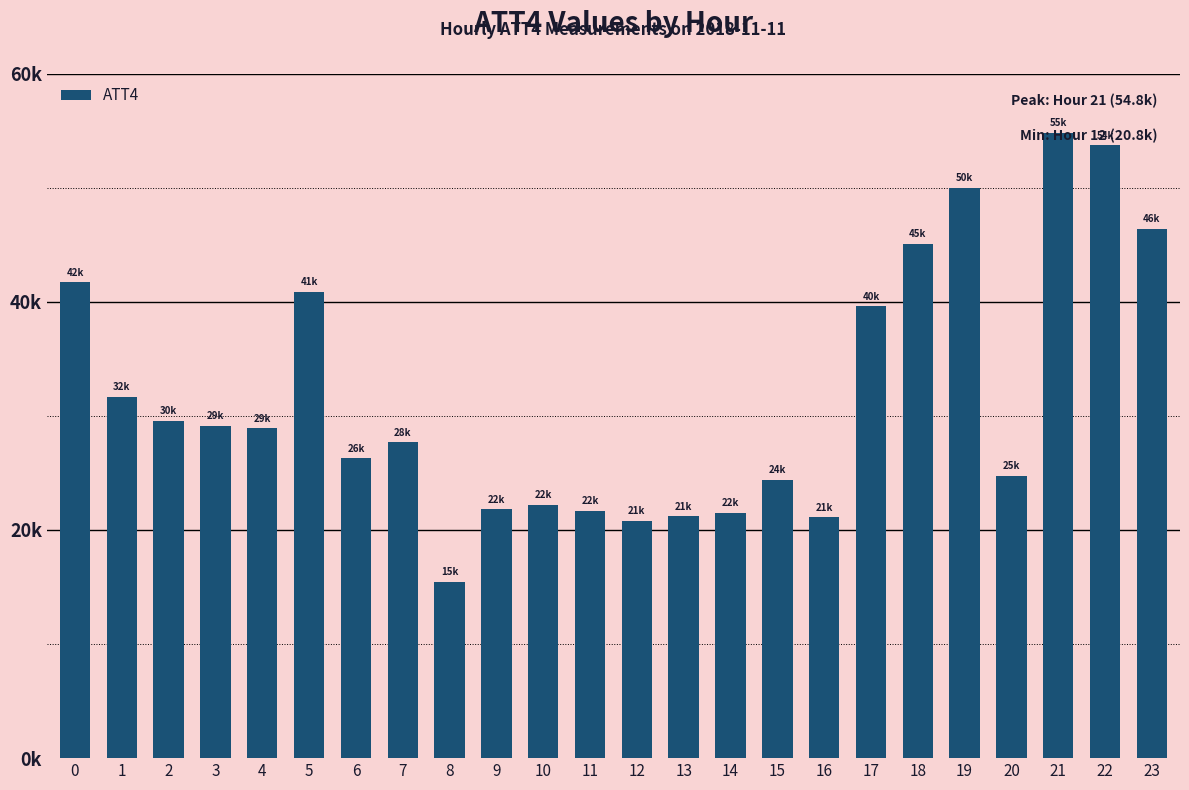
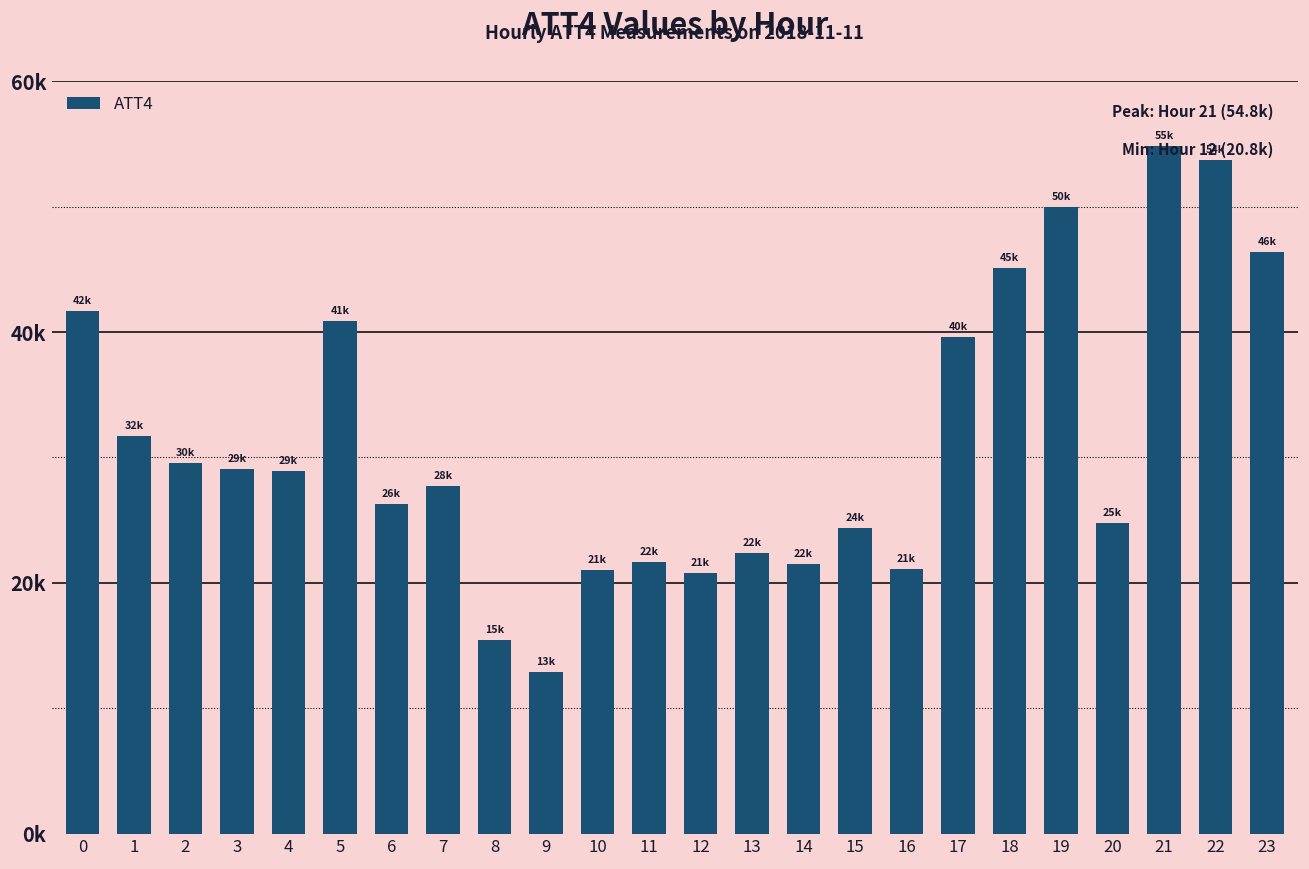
  {
    "0": "42k",
    "1": "32k",
    "2": "30k",
    "3": "29k",
    "4": "29k",
    "5": "41k",
    "6": "26k",
    "7": "28k",
    "8": "15k",
-   "9": "22k",
-   "10": "22k",
+   "9": "13k",
+   "10": "21k",
    "11": "22k",
    "12": "21k",
-   "13": "21k",
+   "13": "22k",
    "14": "22k",
    "15": "24k",
    "16": "21k",
    "17": "40k",
    "18": "45k",
    "19": "50k",
    "20": "25k",
    "21": "55k",
    "23": "46k"
  }
